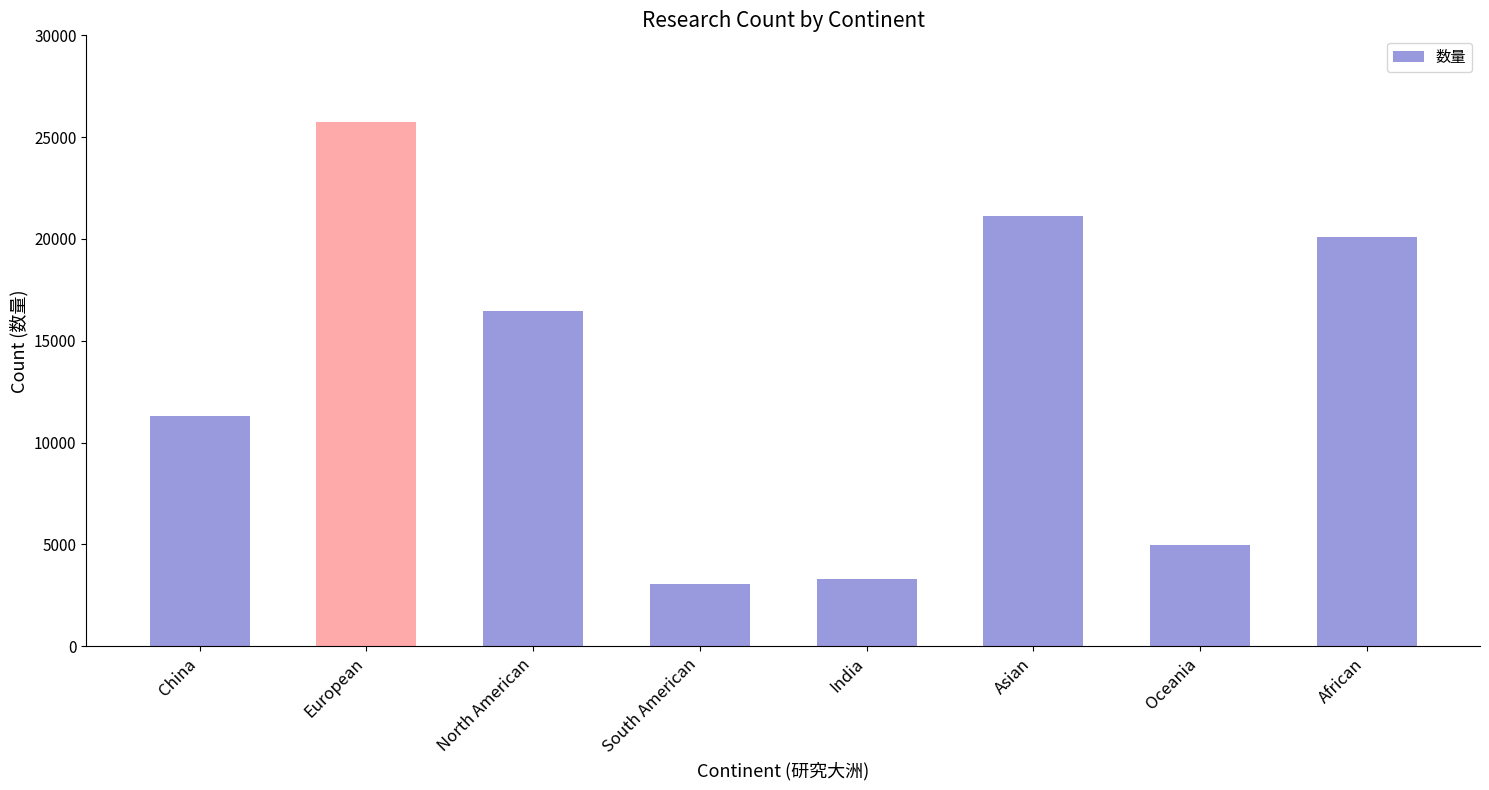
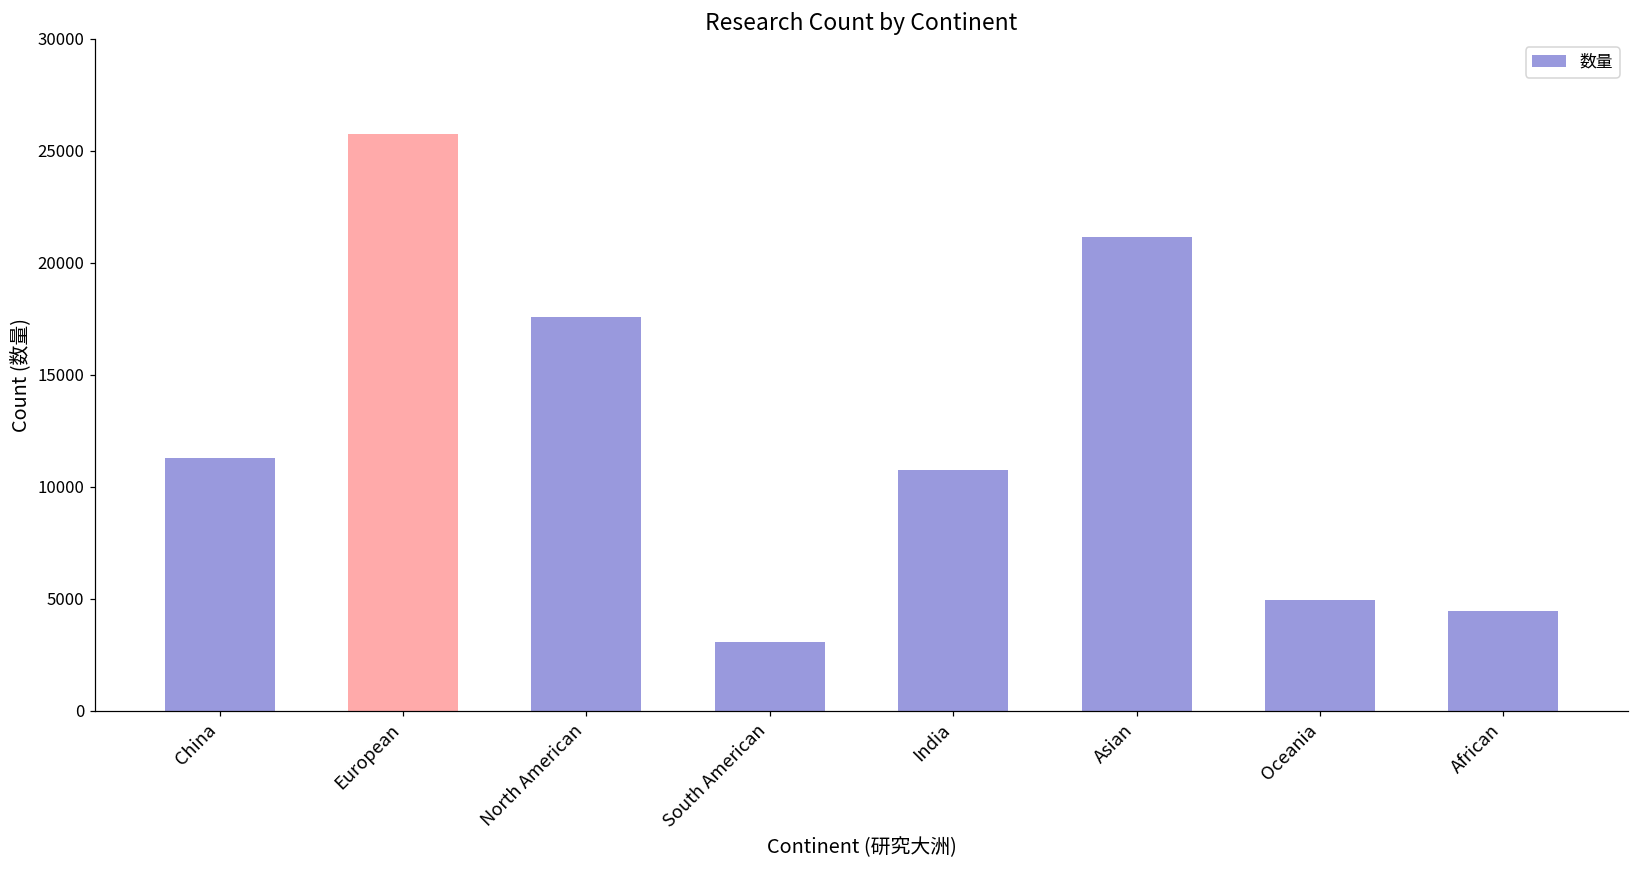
  {
    "China": 11300,
    "European": 25700,
-   "North American": 16500,
+   "North American": 17600,
    "South American": 3100,
-   "India": 3300,
+   "India": 10700,
    "Asian": 21200,
    "Oceania": 5000,
-   "African": 20100
+   "African": 4500
  }
